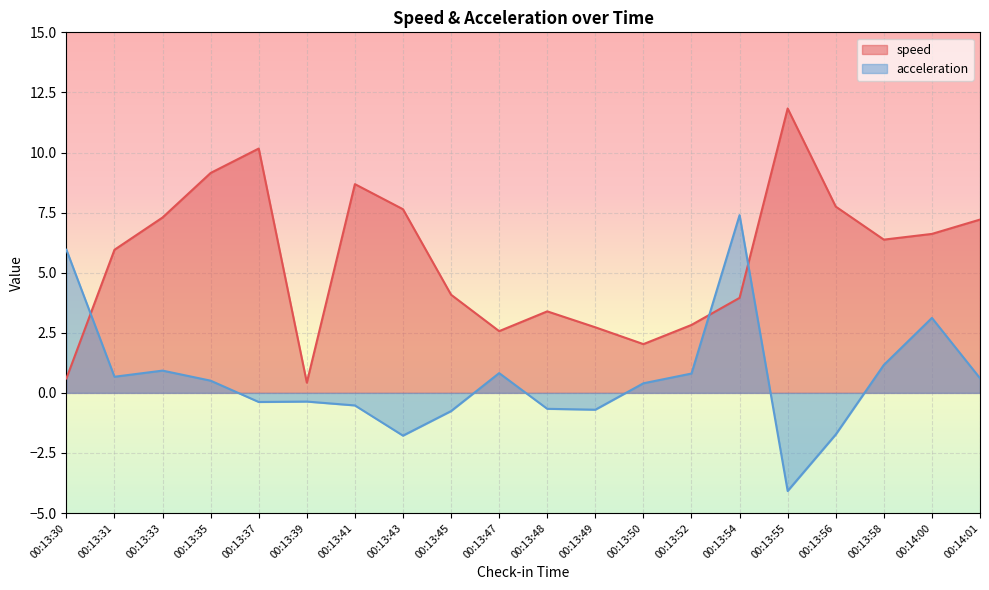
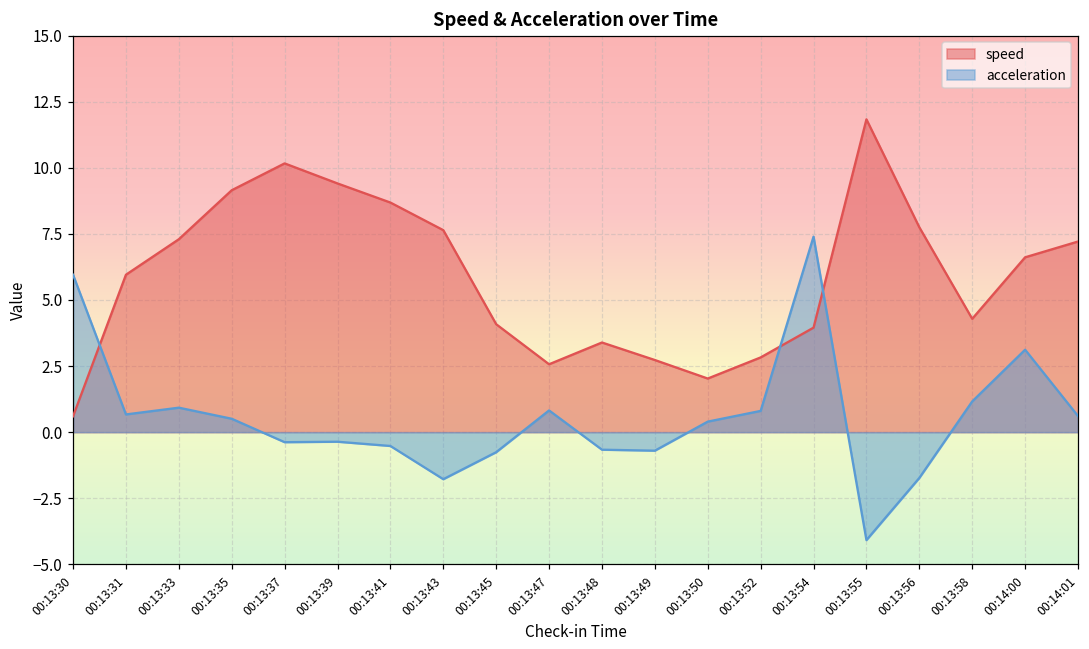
  {
    "speed": {
      "00:13:30": 0.6,
      "00:13:31": 6.0,
      "00:13:33": 7.3,
      "00:13:35": 9.2,
      "00:13:37": 10.2,
-     "00:13:39": 0.4,
+     "00:13:39": 9.4,
      "00:13:41": 8.7,
      "00:13:43": 7.6,
      "00:13:45": 4.1,
      "00:13:47": 2.6,
      "00:13:48": 3.4,
      "00:13:49": 2.7,
      "00:13:50": 2.0,
      "00:13:52": 2.8,
      "00:13:54": 4.0,
      "00:13:55": 11.8,
      "00:13:56": 7.7,
-     "00:13:58": 6.4,
+     "00:13:58": 4.3,
      "00:14:00": 6.6,
      "00:14:01": 7.2
    }
  }
